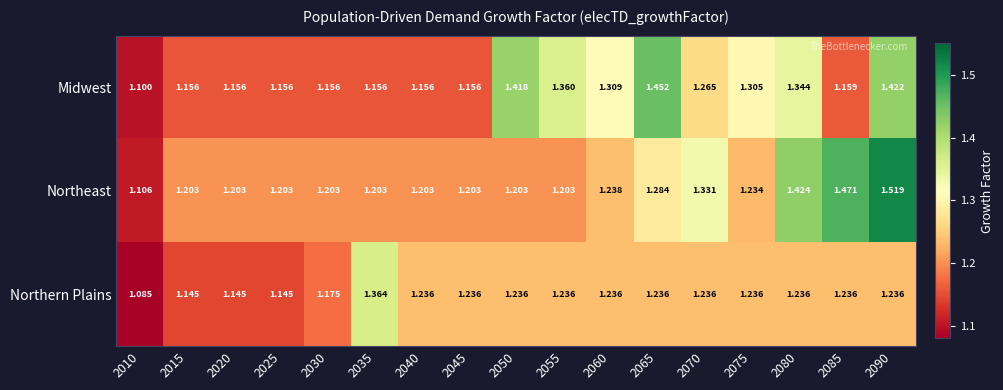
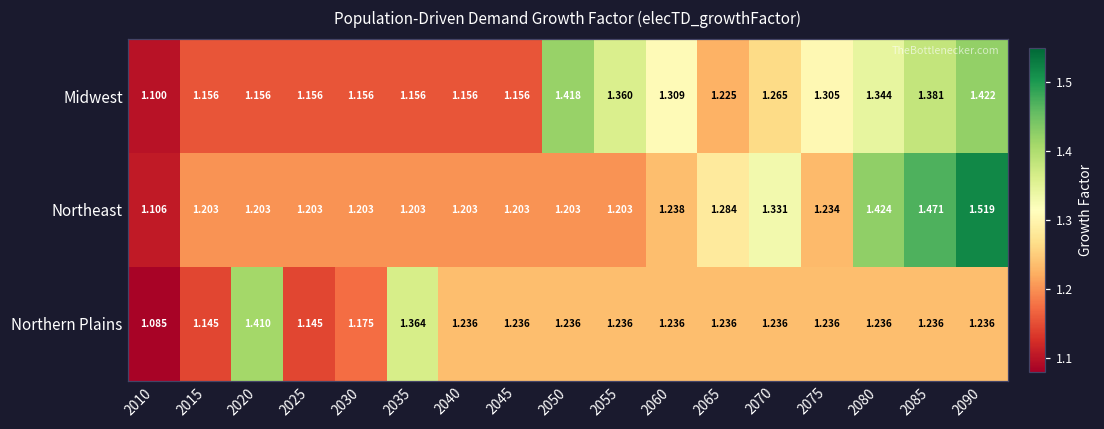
  {
    "Midwest": {
      "2010": 1.100,
      "2015": 1.156,
      "2020": 1.156,
      "2025": 1.156,
      "2030": 1.156,
      "2035": 1.156,
      "2040": 1.156,
      "2045": 1.156,
      "2050": 1.418,
      "2055": 1.360,
      "2060": 1.309,
-     "2065": 1.452,
+     "2065": 1.225,
      "2070": 1.265,
      "2075": 1.305,
      "2080": 1.344,
-     "2085": 1.159,
+     "2085": 1.381,
      "2090": 1.422
    },
    "Northeast": {
      "2010": 1.106,
      "2015": 1.203,
      "2020": 1.203,
      "2025": 1.203,
      "2030": 1.203,
      "2035": 1.203,
      "2040": 1.203,
      "2045": 1.203,
      "2050": 1.203,
      "2055": 1.203,
      "2060": 1.238,
      "2065": 1.284,
      "2070": 1.331,
      "2075": 1.234,
      "2080": 1.424,
      "2085": 1.471,
      "2090": 1.519
    },
    "Northern Plains": {
      "2010": 1.085,
      "2015": 1.145,
-     "2020": 1.145,
+     "2020": 1.410,
      "2025": 1.145,
      "2030": 1.175,
      "2035": 1.364,
      "2040": 1.236,
      "2045": 1.236,
      "2050": 1.236,
      "2055": 1.236,
      "2060": 1.236,
      "2065": 1.236,
      "2070": 1.236,
      "2075": 1.236,
      "2080": 1.236,
      "2085": 1.236,
      "2090": 1.236
    }
  }
